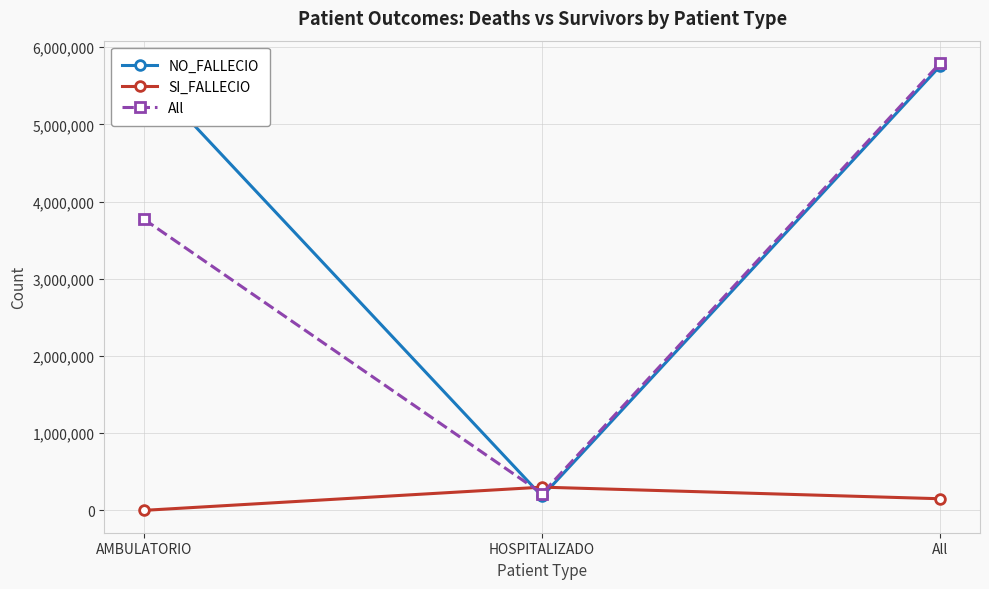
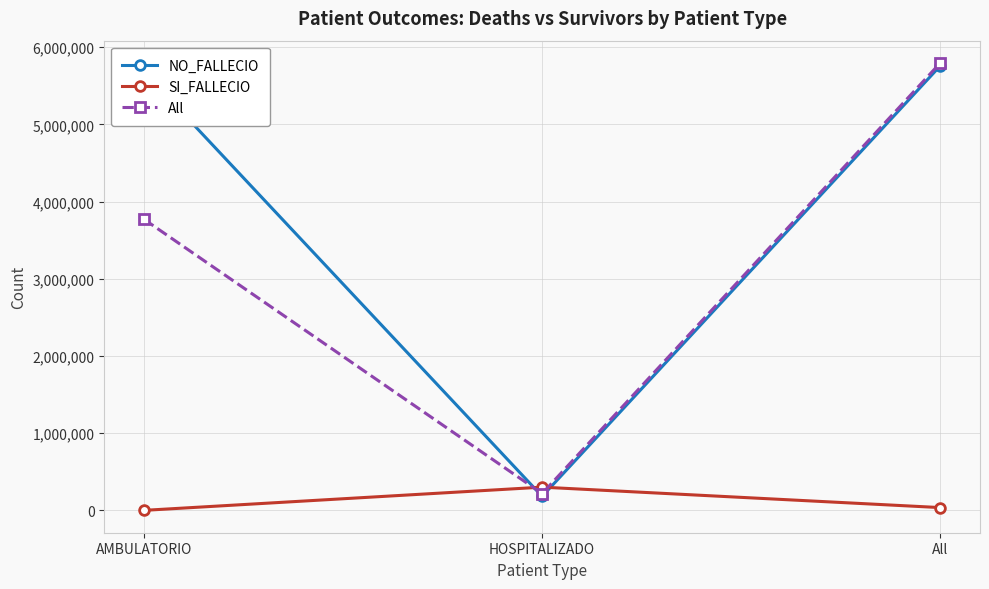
  {
    "NO_FALLECIO": {
      "HOSPITALIZADO": "200,000",
      "All": "5,800,000"
    },
    "SI_FALLECIO": {
      "AMBULATORIO": "0",
      "HOSPITALIZADO": "300,000",
-     "All": "200,000"
+     "All": "0"
    },
    "All": {
      "AMBULATORIO": "3,800,000",
      "HOSPITALIZADO": "200,000",
      "All": "5,800,000"
    }
  }
